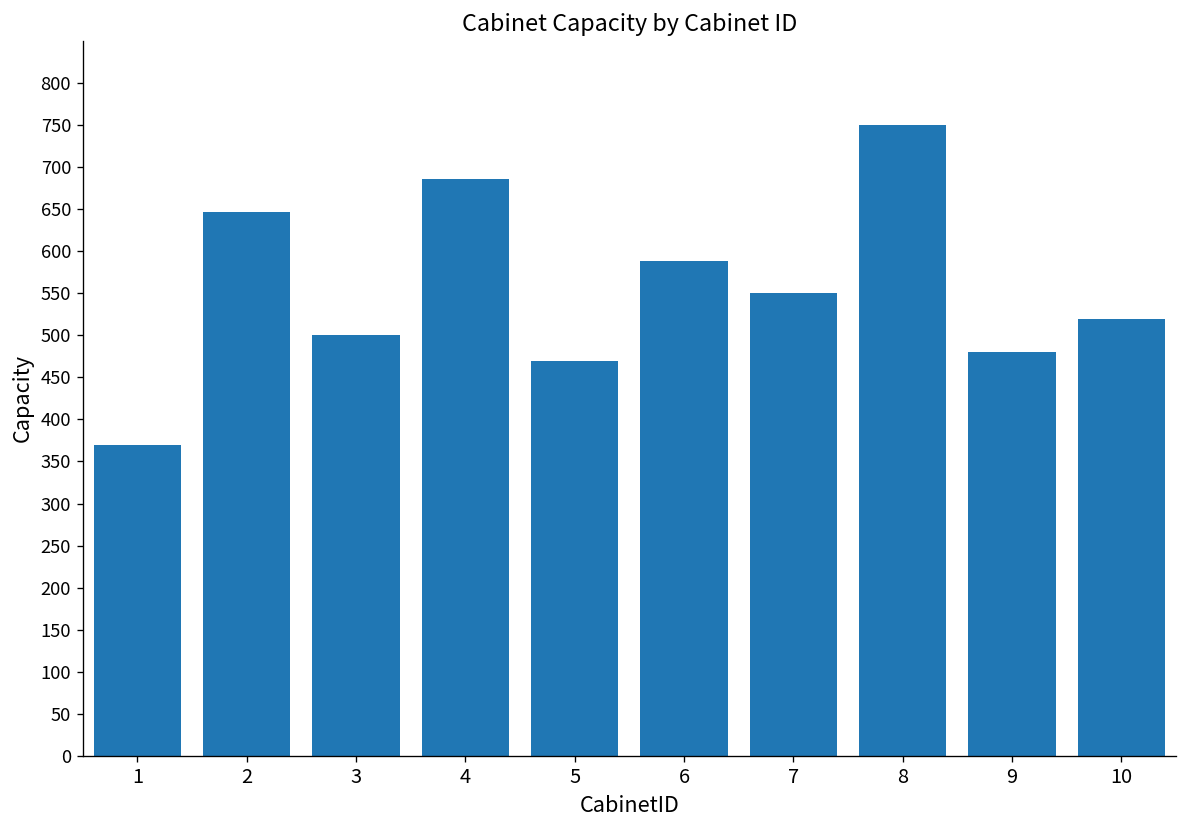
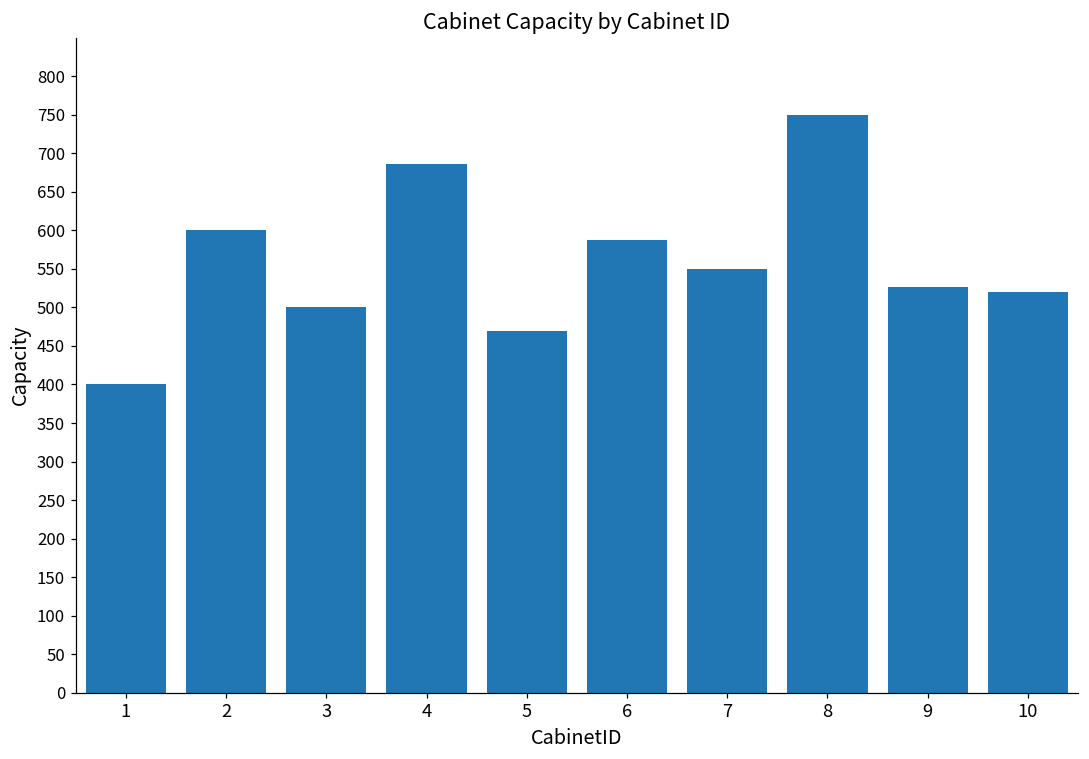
  {
-   "1": 370,
-   "2": 650,
+   "1": 400,
+   "2": 600,
    "3": 500,
    "4": 690,
    "5": 470,
    "6": 590,
    "7": 550,
    "8": 750,
-   "9": 480,
+   "9": 530,
    "10": 520
  }
